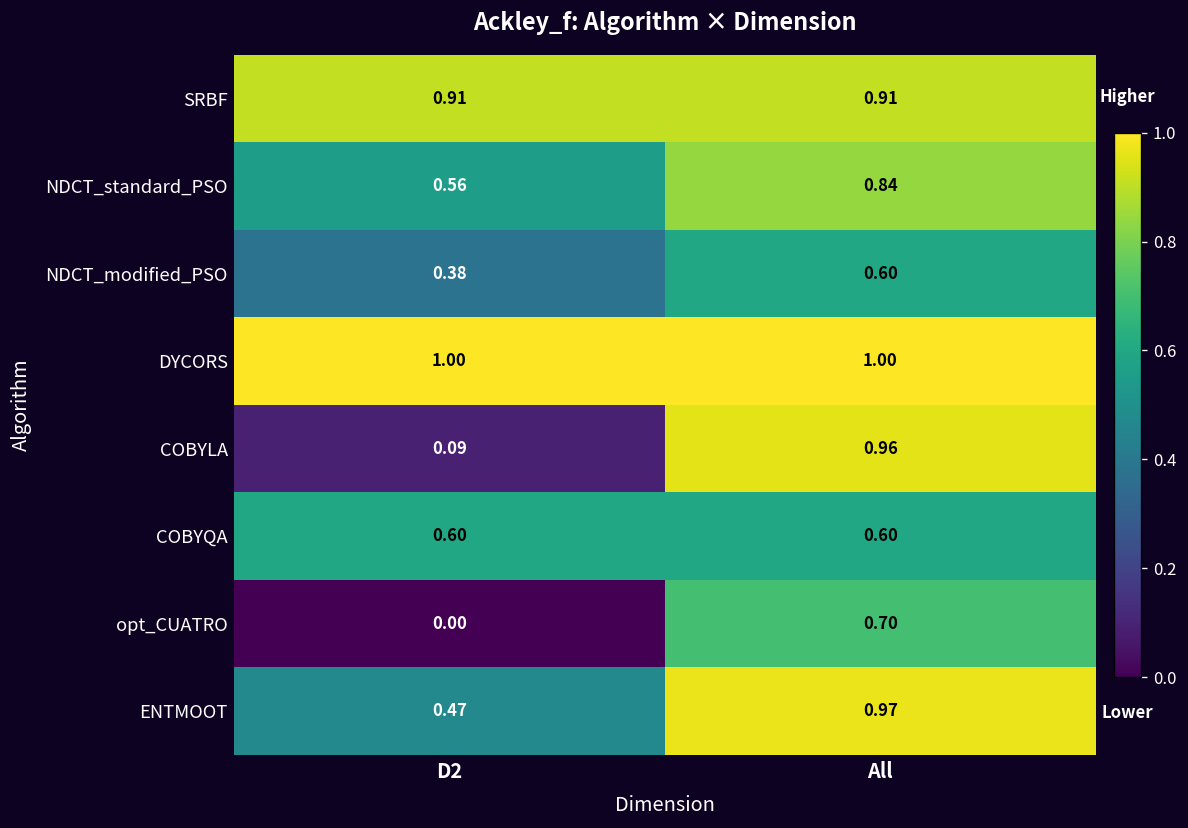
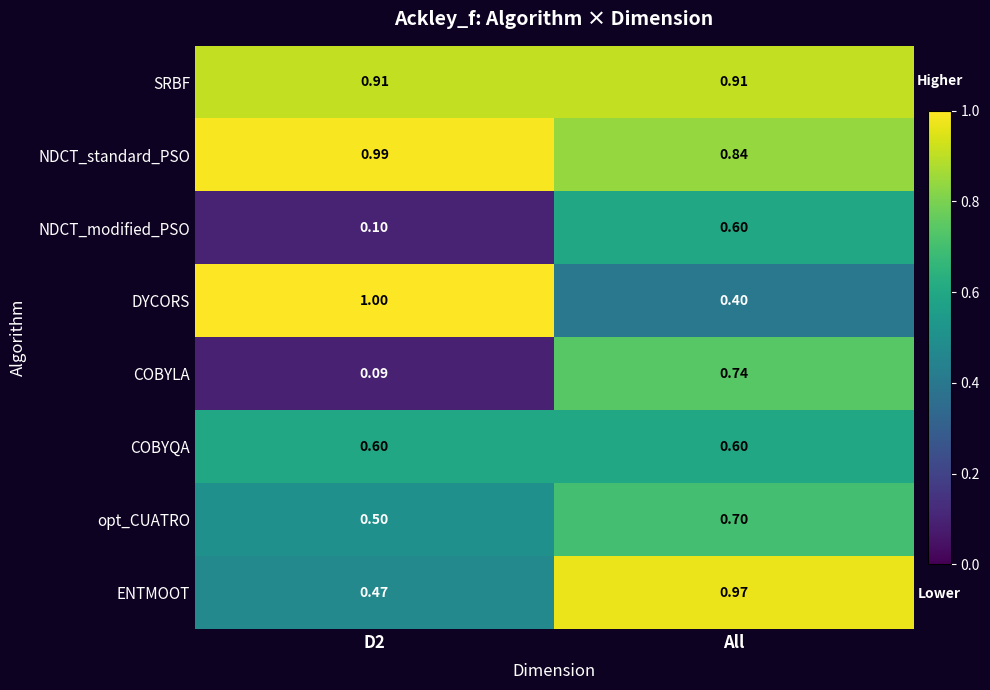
  {
    "SRBF": {
      "D2": 0.91,
      "All": 0.91
    },
    "NDCT_standard_PSO": {
-     "D2": 0.56,
+     "D2": 0.99,
      "All": 0.84
    },
    "NDCT_modified_PSO": {
-     "D2": 0.38,
+     "D2": 0.10,
      "All": 0.60
    },
    "DYCORS": {
      "D2": 1.00,
-     "All": 1.00
+     "All": 0.40
    },
    "COBYLA": {
      "D2": 0.09,
-     "All": 0.96
+     "All": 0.74
    },
    "COBYQA": {
      "D2": 0.60,
      "All": 0.60
    },
    "opt_CUATRO": {
-     "D2": 0.00,
+     "D2": 0.50,
      "All": 0.70
    },
    "ENTMOOT": {
      "D2": 0.47,
      "All": 0.97
    }
  }
